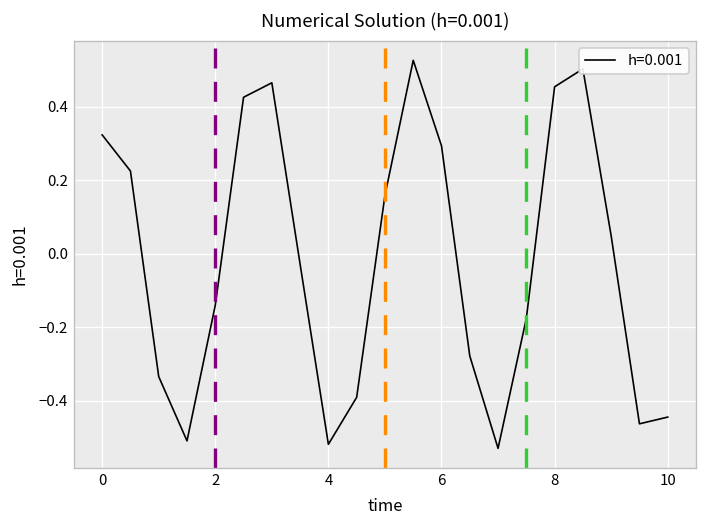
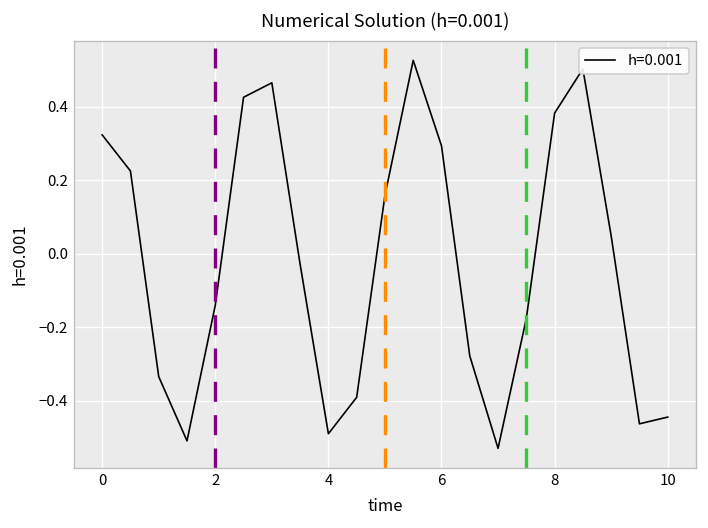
  {
    "0": 0.32,
    "2": -0.14,
-   "4": -0.52,
+   "4": -0.49,
    "6": 0.29,
-   "8": 0.45,
+   "8": 0.38,
    "10": -0.45
  }
